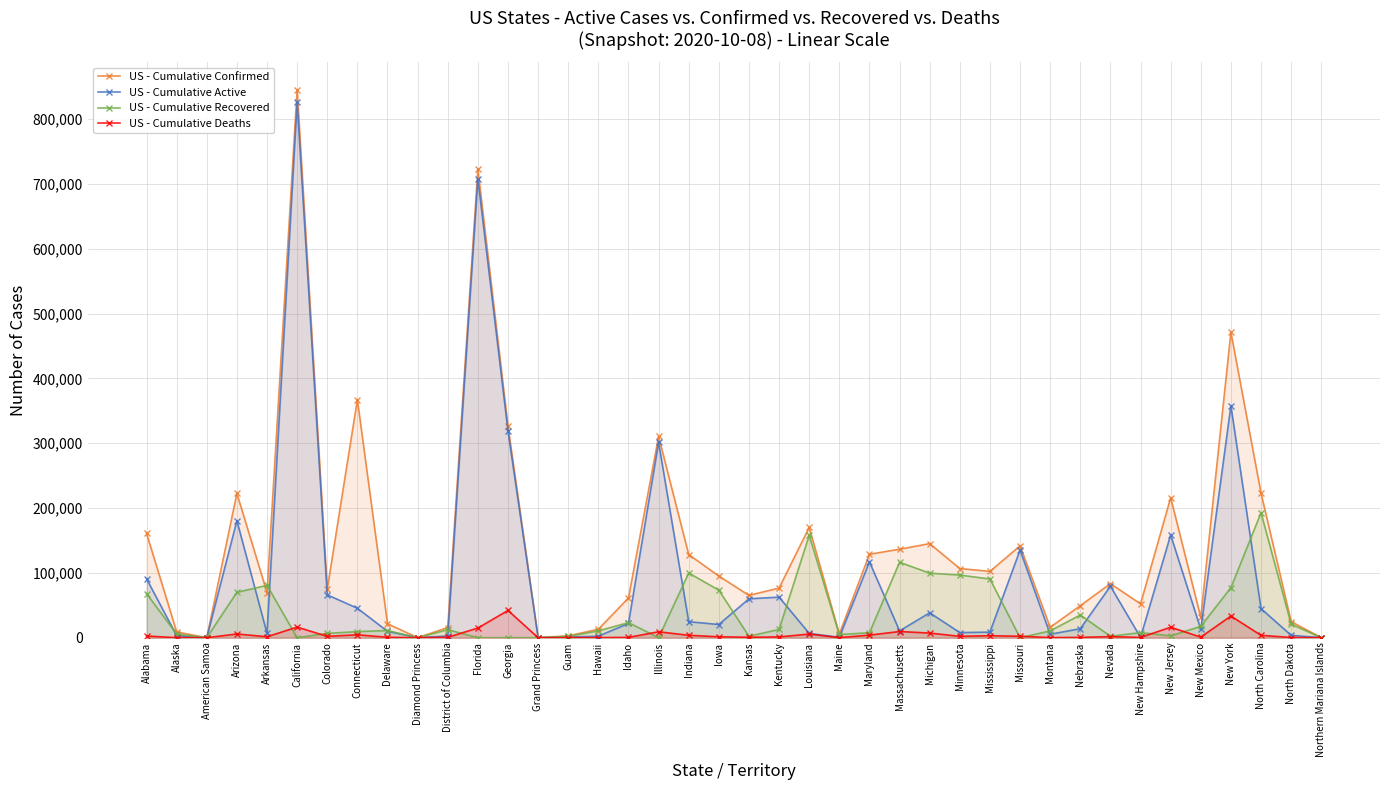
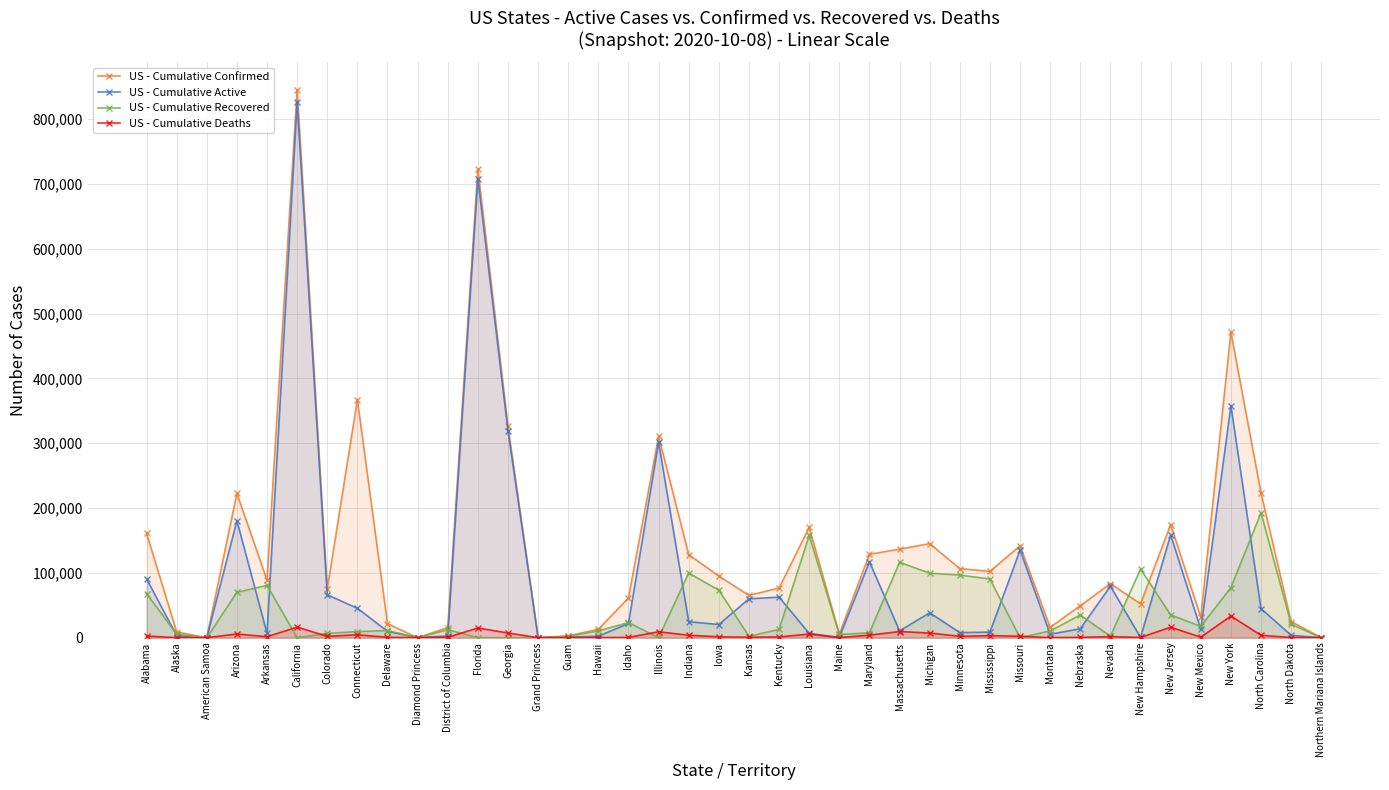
  {
    "US - Cumulative Confirmed": {
      "Alabama": "160,000",
      "Arizona": "220,000",
-     "Arkansas": "70,000",
+     "Arkansas": "90,000",
      "California": "850,000",
      "Colorado": "70,000",
      "Connecticut": "370,000",
      "Delaware": "20,000",
      "Florida": "720,000",
      "Georgia": "330,000",
      "Idaho": "60,000",
      "Illinois": "310,000",
      "Indiana": "130,000",
      "Iowa": "100,000",
      "Kansas": "70,000",
      "Kentucky": "80,000",
      "Louisiana": "170,000",
      "Maryland": "130,000",
      "Massachusetts": "140,000",
      "Michigan": "150,000",
      "Minnesota": "110,000",
      "Mississippi": "100,000",
      "Missouri": "140,000",
      "Montana": "20,000",
      "Nebraska": "50,000",
      "New Hampshire": "50,000",
-     "New Jersey": "220,000",
+     "New Jersey": "170,000",
      "New Mexico": "30,000",
      "New York": "470,000",
      "North Carolina": "220,000",
      "North Dakota": "20,000"
    },
    "US - Cumulative Active": {
      "Alabama": "90,000",
      "Arizona": "180,000",
      "Arkansas": "10,000",
      "California": "830,000",
      "Colorado": "70,000",
      "Connecticut": "50,000",
      "Florida": "710,000",
      "Georgia": "320,000",
      "Illinois": "300,000",
      "Indiana": "20,000",
      "Iowa": "20,000",
      "Kansas": "60,000",
      "Kentucky": "60,000",
      "Maryland": "120,000",
      "Michigan": "40,000",
      "Minnesota": "10,000",
      "Mississippi": "10,000",
      "Missouri": "140,000",
      "Montana": "10,000",
      "Nebraska": "10,000",
      "New Jersey": "160,000",
      "New Mexico": "10,000",
      "New York": "360,000",
      "North Carolina": "40,000"
    },
    "US - Cumulative Recovered": {
      "Alabama": "70,000",
      "Arizona": "70,000",
      "Arkansas": "80,000",
      "California": "0",
      "Colorado": "10,000",
      "Connecticut": "10,000",
      "Florida": "0",
      "Georgia": "0",
      "Illinois": "0",
      "Indiana": "100,000",
      "Iowa": "70,000",
      "Kentucky": "10,000",
      "Louisiana": "160,000",
      "Massachusetts": "120,000",
      "Michigan": "100,000",
      "Minnesota": "100,000",
      "Mississippi": "90,000",
      "Montana": "10,000",
      "Nebraska": "40,000",
-     "New Hampshire": "10,000",
-     "New Jersey": "0",
+     "New Hampshire": "110,000",
+     "New Jersey": "40,000",
      "New Mexico": "20,000",
      "New York": "80,000",
      "North Carolina": "190,000",
      "North Dakota": "20,000"
    },
    "US - Cumulative Deaths": {
      "Alabama": "0",
      "Arizona": "10,000",
      "Arkansas": "0",
      "California": "20,000",
      "Colorado": "0",
      "Connecticut": "0",
      "Delaware": "0",
      "Florida": "10,000",
-     "Georgia": "40,000",
+     "Georgia": "10,000",
      "Idaho": "0",
      "Illinois": "10,000",
      "Indiana": "0",
      "Iowa": "0",
      "Kentucky": "0",
      "Michigan": "10,000",
      "Minnesota": "0",
      "Mississippi": "0",
      "Montana": "0",
      "Nebraska": "0",
      "New Jersey": "20,000",
      "New Mexico": "0",
      "New York": "30,000",
      "North Carolina": "0"
    }
  }
